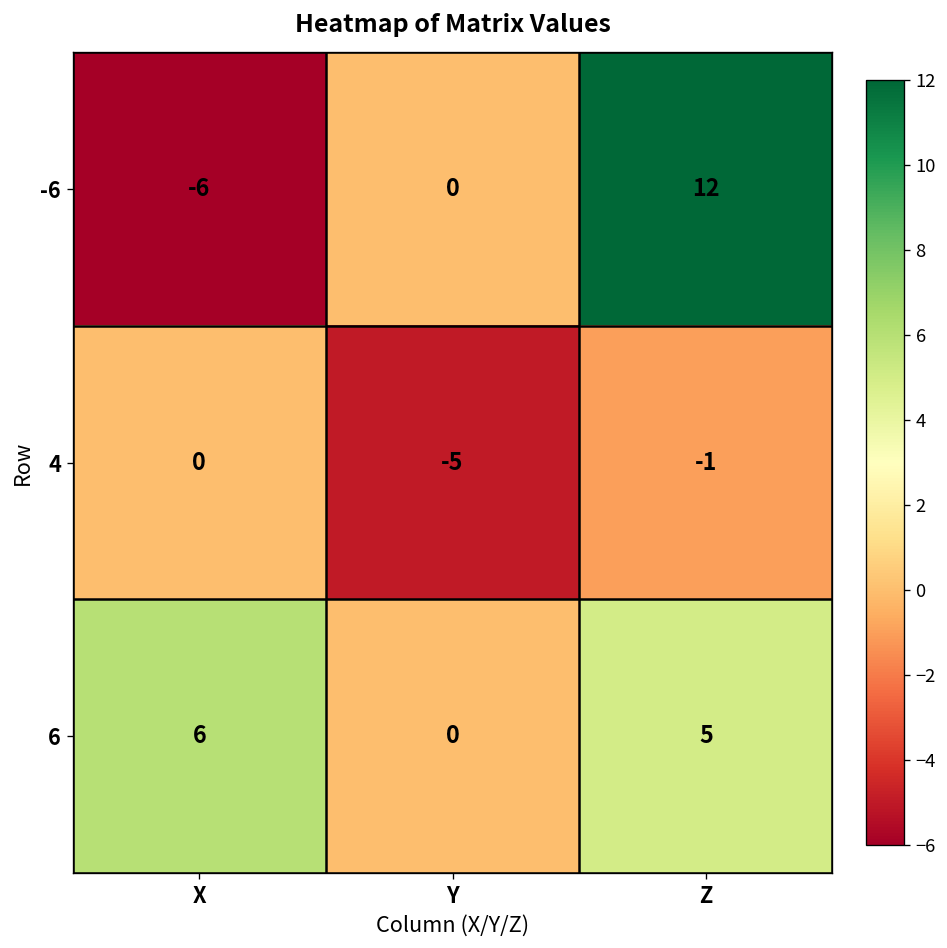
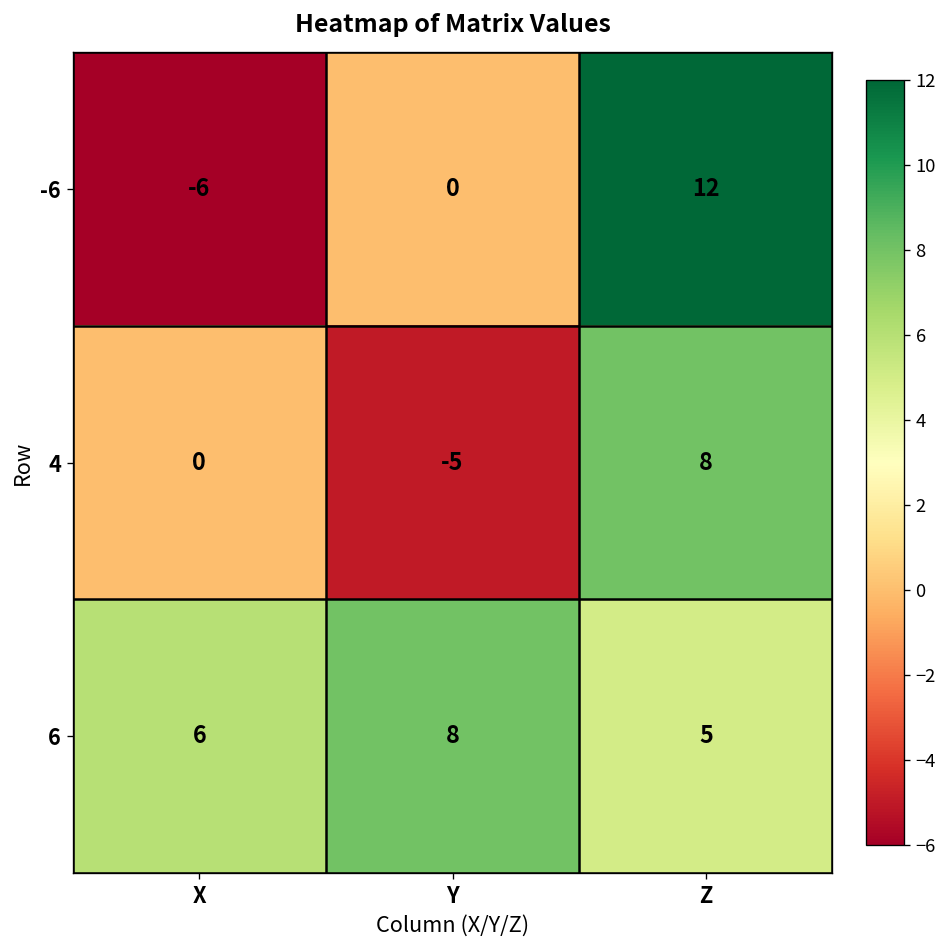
  {
    "-6": {
      "X": -6,
      "Y": 0,
      "Z": 12
    },
    "4": {
      "X": 0,
      "Y": -5,
-     "Z": -1
+     "Z": 8
    },
    "6": {
      "X": 6,
-     "Y": 0,
+     "Y": 8,
      "Z": 5
    }
  }
